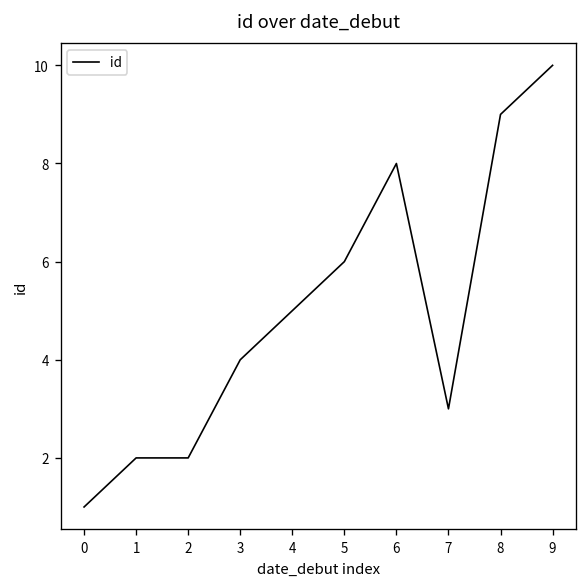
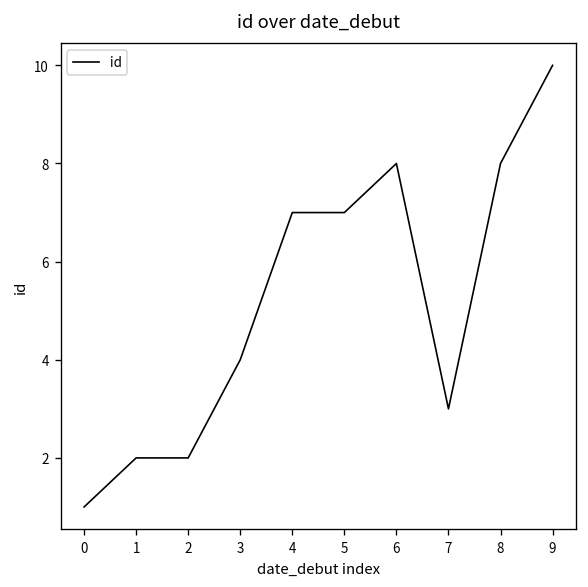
  {
    "0": 1,
    "1": 2,
    "2": 2,
    "3": 4,
-   "4": 5,
-   "5": 6,
+   "4": 7,
+   "5": 7,
    "6": 8,
    "7": 3,
-   "8": 9,
+   "8": 8,
    "9": 10
  }
